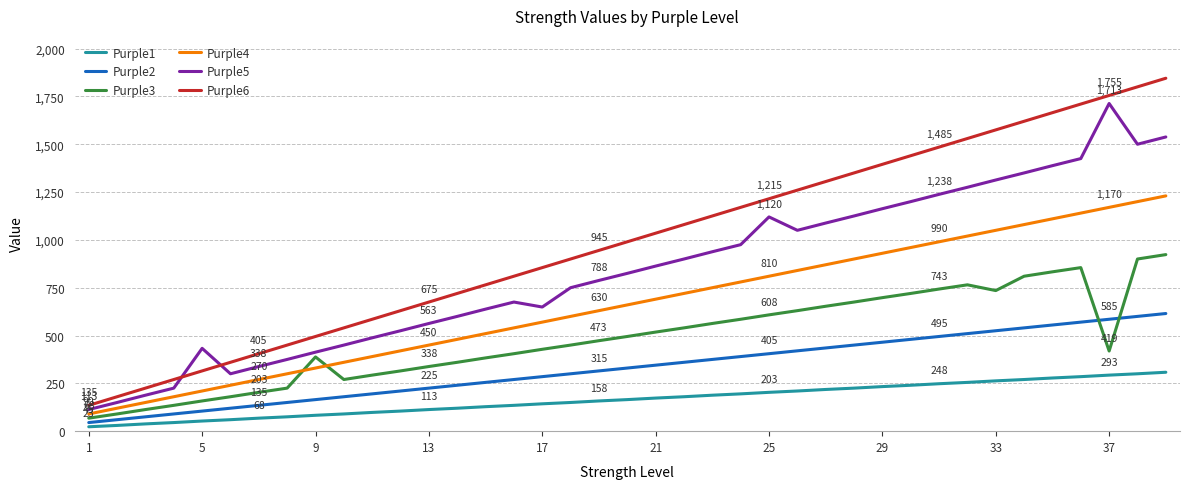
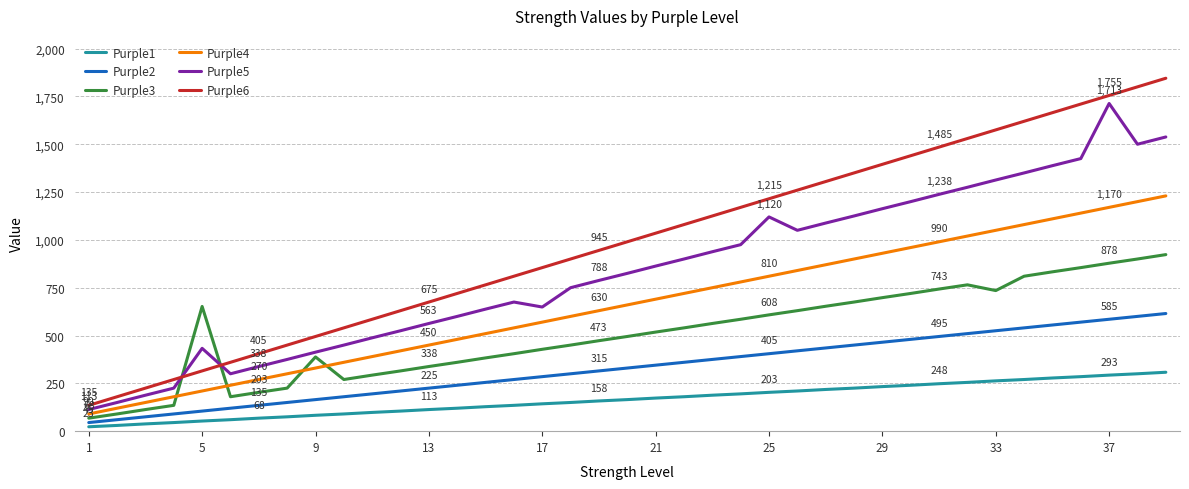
  {
    "Purple3": {
-     "5": "160",
+     "5": "650",
      "13": "338",
      "25": "608",
-     "37": "419"
+     "37": "878"
    },
    "Purple4": {
      "13": "450",
      "25": "810",
      "37": "1,170"
    },
    "Purple5": {
      "13": "563"
    },
    "Purple6": {
      "13": "675",
      "25": "1,215"
    }
  }
